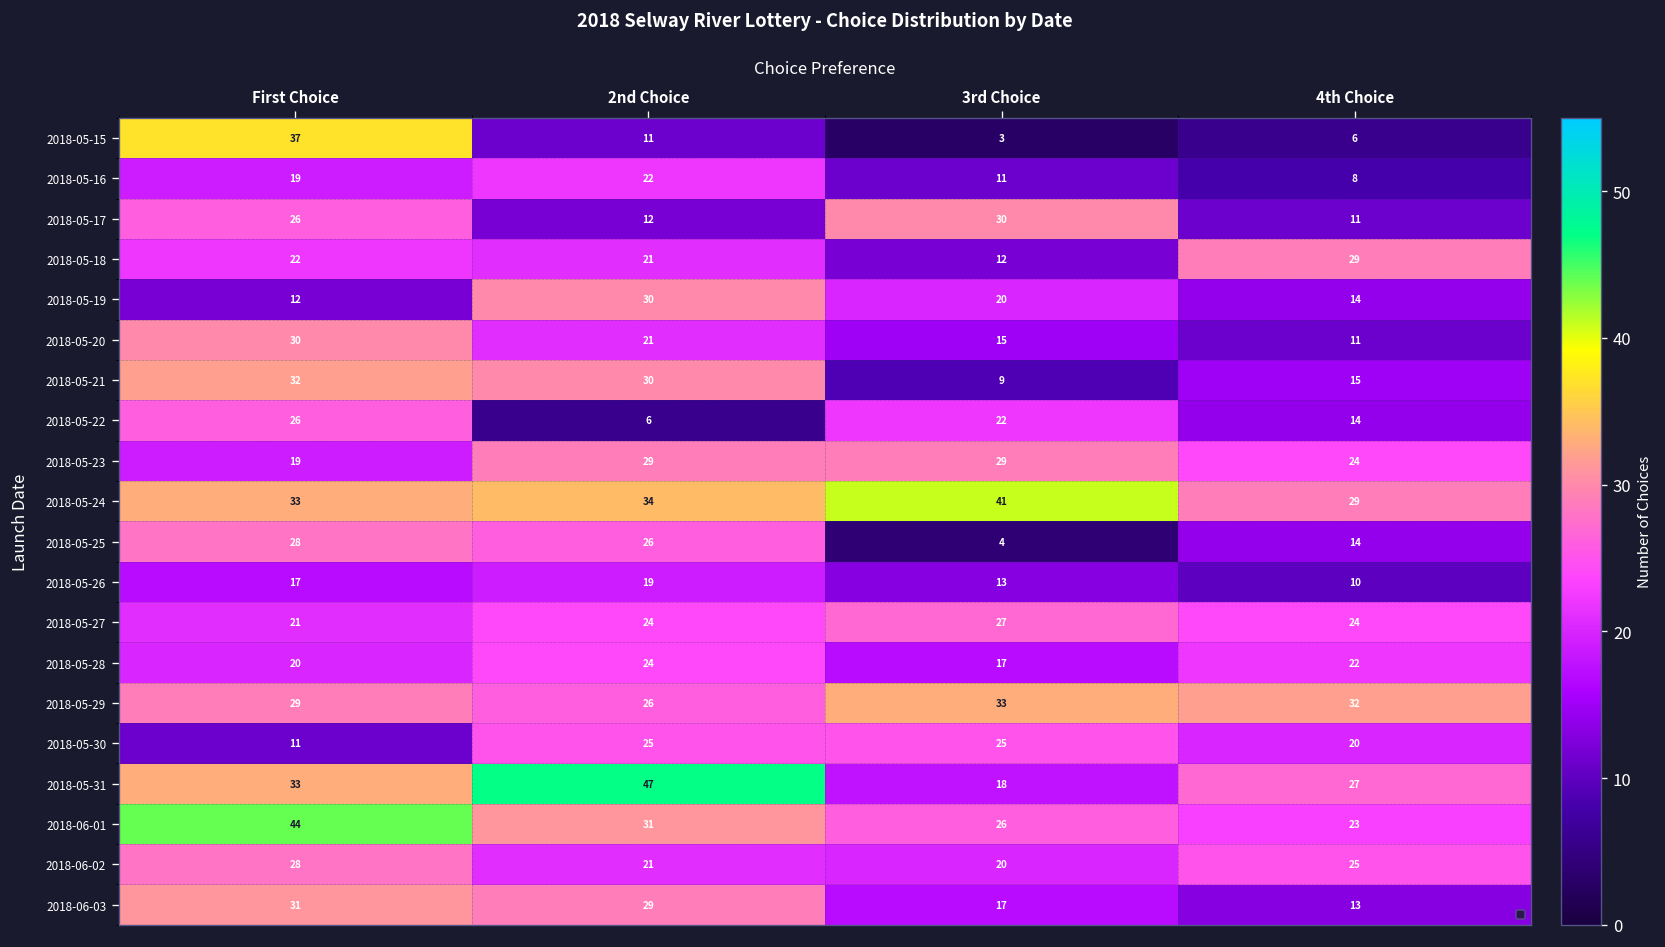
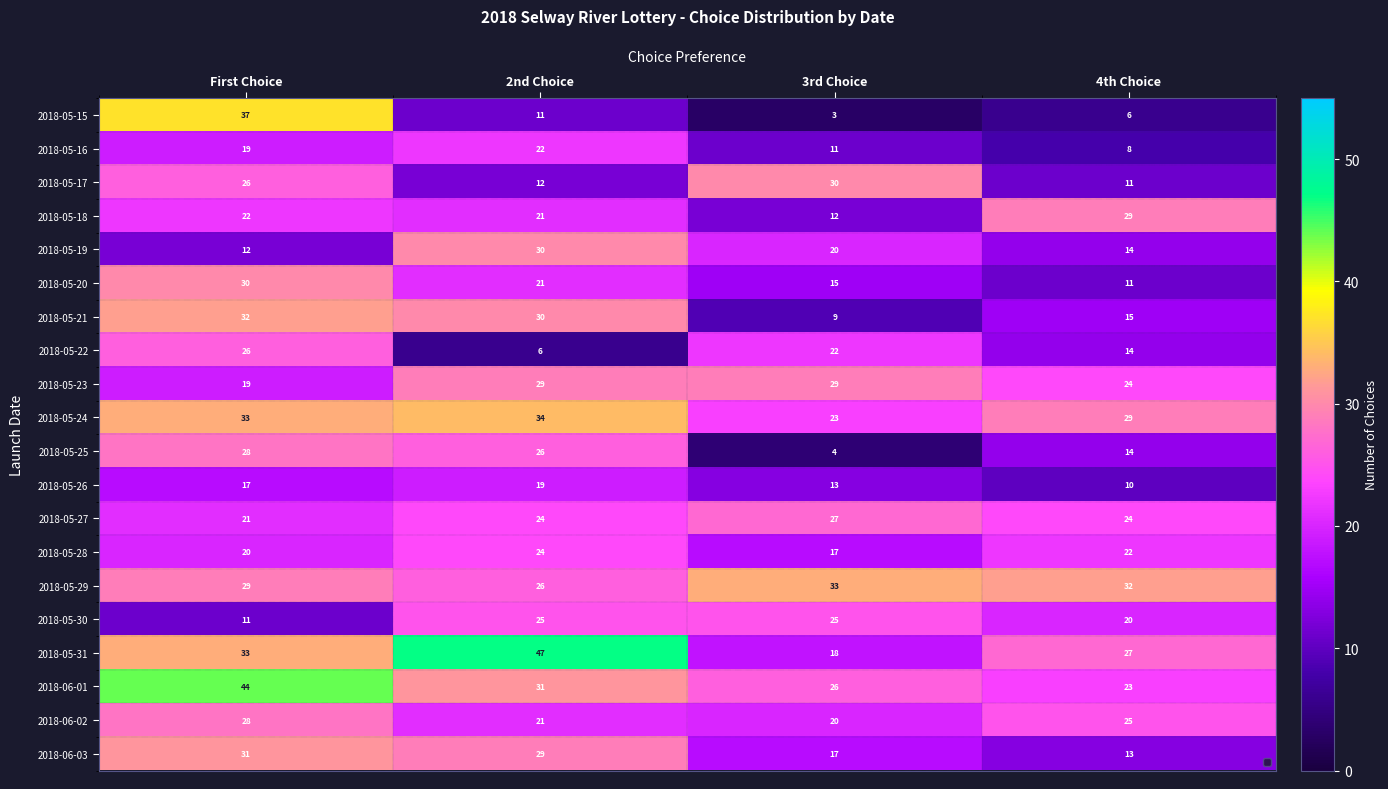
  {
    "2018-05-15": {
      "First Choice": 37,
      "2nd Choice": 11,
      "3rd Choice": 3,
      "4th Choice": 6
    },
    "2018-05-16": {
      "First Choice": 19,
      "2nd Choice": 22,
      "3rd Choice": 11,
      "4th Choice": 8
    },
    "2018-05-17": {
      "First Choice": 26,
      "2nd Choice": 12,
      "3rd Choice": 30,
      "4th Choice": 11
    },
    "2018-05-18": {
      "First Choice": 22,
      "2nd Choice": 21,
      "3rd Choice": 12,
      "4th Choice": 29
    },
    "2018-05-19": {
      "First Choice": 12,
      "2nd Choice": 30,
      "3rd Choice": 20,
      "4th Choice": 14
    },
    "2018-05-20": {
      "First Choice": 30,
      "2nd Choice": 21,
      "3rd Choice": 15,
      "4th Choice": 11
    },
    "2018-05-21": {
      "First Choice": 32,
      "2nd Choice": 30,
      "3rd Choice": 9,
      "4th Choice": 15
    },
    "2018-05-22": {
      "First Choice": 26,
      "2nd Choice": 6,
      "3rd Choice": 22,
      "4th Choice": 14
    },
    "2018-05-23": {
      "First Choice": 19,
      "2nd Choice": 29,
      "3rd Choice": 29,
      "4th Choice": 24
    },
    "2018-05-24": {
      "First Choice": 33,
      "2nd Choice": 34,
-     "3rd Choice": 41,
+     "3rd Choice": 23,
      "4th Choice": 29
    },
    "2018-05-25": {
      "First Choice": 28,
      "2nd Choice": 26,
      "3rd Choice": 4,
      "4th Choice": 14
    },
    "2018-05-26": {
      "First Choice": 17,
      "2nd Choice": 19,
      "3rd Choice": 13,
      "4th Choice": 10
    },
    "2018-05-27": {
      "First Choice": 21,
      "2nd Choice": 24,
      "3rd Choice": 27,
      "4th Choice": 24
    },
    "2018-05-28": {
      "First Choice": 20,
      "2nd Choice": 24,
      "3rd Choice": 17,
      "4th Choice": 22
    },
    "2018-05-29": {
      "First Choice": 29,
      "2nd Choice": 26,
      "3rd Choice": 33,
      "4th Choice": 32
    },
    "2018-05-30": {
      "First Choice": 11,
      "2nd Choice": 25,
      "3rd Choice": 25,
      "4th Choice": 20
    },
    "2018-05-31": {
      "First Choice": 33,
      "2nd Choice": 47,
      "3rd Choice": 18,
      "4th Choice": 27
    },
    "2018-06-01": {
      "First Choice": 44,
      "2nd Choice": 31,
      "3rd Choice": 26,
      "4th Choice": 23
    },
    "2018-06-02": {
      "First Choice": 28,
      "2nd Choice": 21,
      "3rd Choice": 20,
      "4th Choice": 25
    },
    "2018-06-03": {
      "First Choice": 31,
      "2nd Choice": 29,
      "3rd Choice": 17,
      "4th Choice": 13
    }
  }
